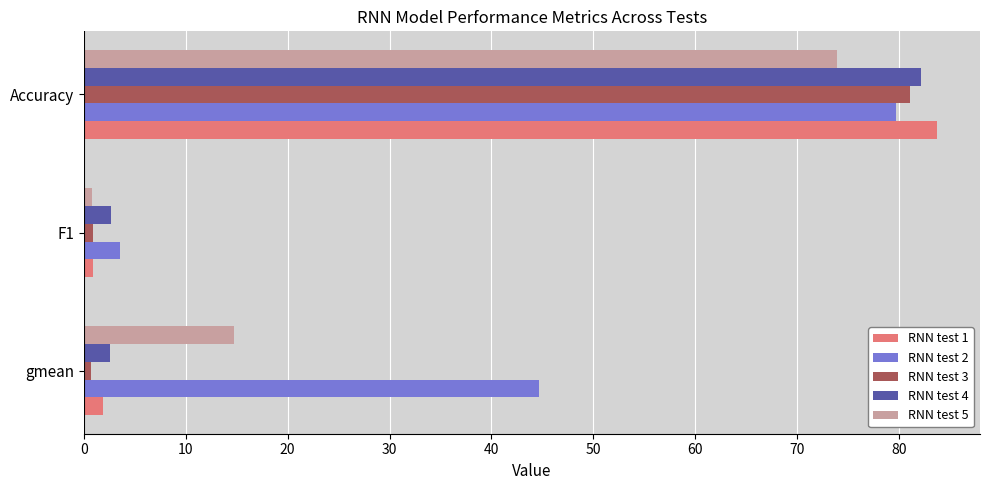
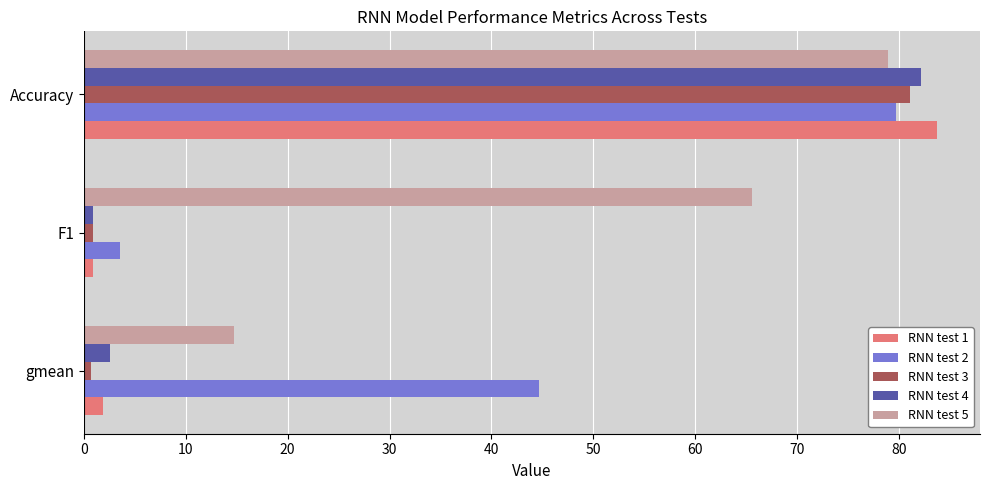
  {
    "RNN test 1": {
      "Accuracy": 83.8,
      "F1": 0.9,
      "gmean": 1.8
    },
    "RNN test 2": {
      "Accuracy": 79.7,
      "F1": 3.6,
      "gmean": 44.7
    },
    "RNN test 3": {
      "Accuracy": 81.1,
      "F1": 0.9,
      "gmean": 0.7
    },
    "RNN test 4": {
      "Accuracy": 82.2,
-     "F1": 2.7,
+     "F1": 0.9,
      "gmean": 2.5
    },
    "RNN test 5": {
-     "Accuracy": 74.0,
-     "F1": 0.8,
+     "Accuracy": 79.0,
+     "F1": 65.6,
      "gmean": 14.7
    }
  }
